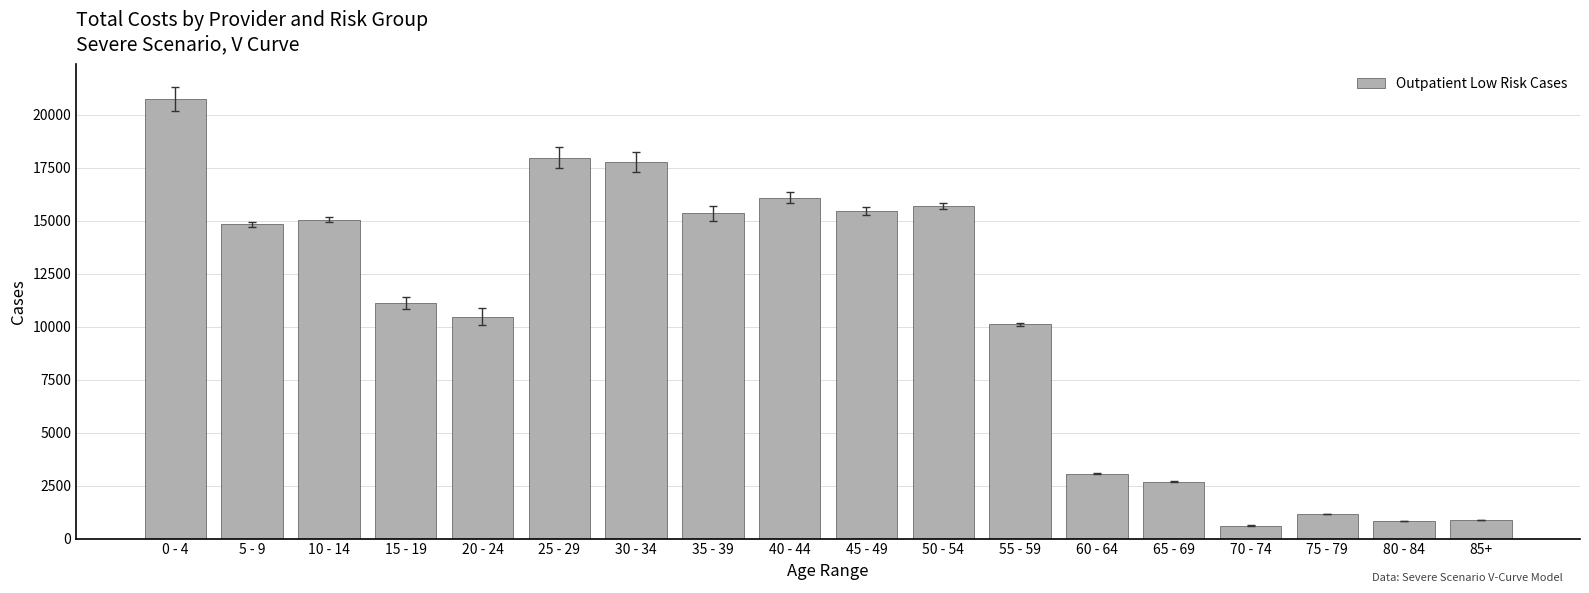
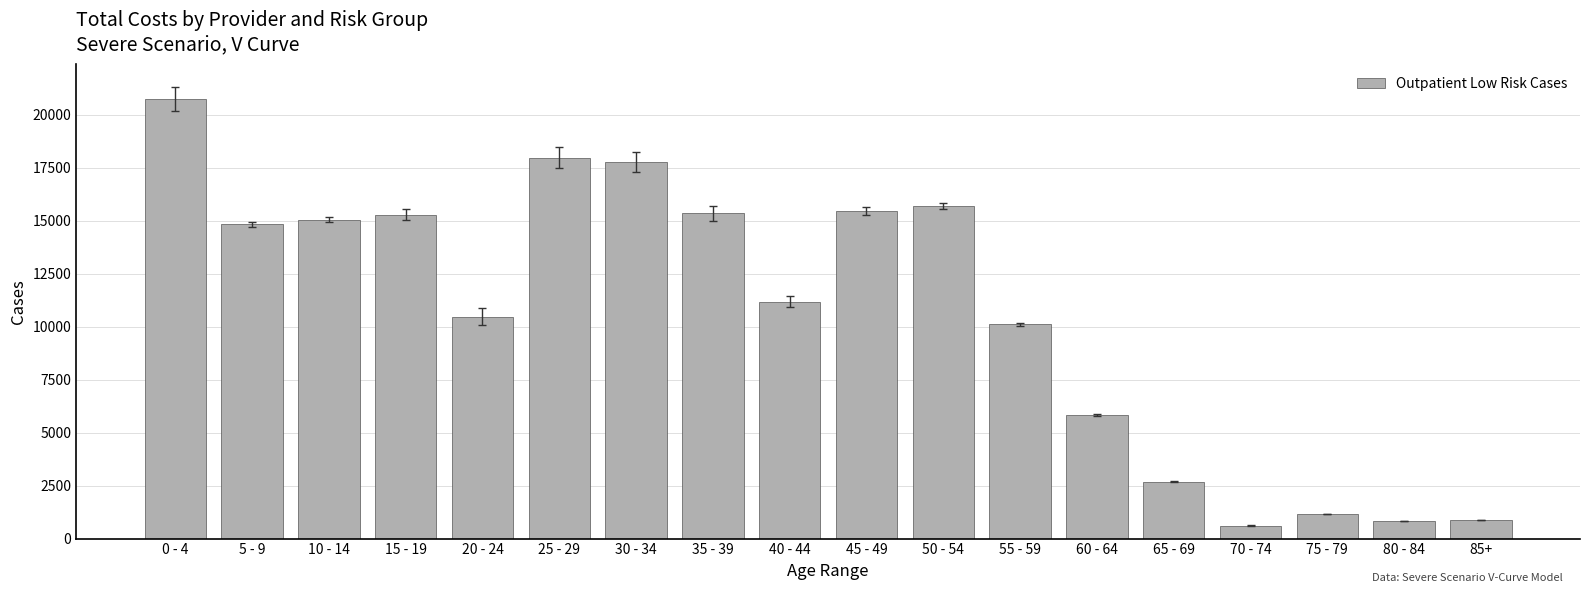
  {
    "Outpatient Low Risk Cases": {
      "0 - 4": 20800,
      "5 - 9": 14800,
      "10 - 14": 15100,
-     "15 - 19": 11100,
+     "15 - 19": 15300,
      "20 - 24": 10500,
      "25 - 29": 18000,
      "30 - 34": 17800,
      "35 - 39": 15300,
-     "40 - 44": 16100,
+     "40 - 44": 11200,
      "45 - 49": 15500,
      "50 - 54": 15700,
      "55 - 59": 10100,
-     "60 - 64": 3100,
+     "60 - 64": 5800,
      "65 - 69": 2700,
      "70 - 74": 600,
      "75 - 79": 1200,
      "80 - 84": 800,
      "85+": 900
    }
  }
